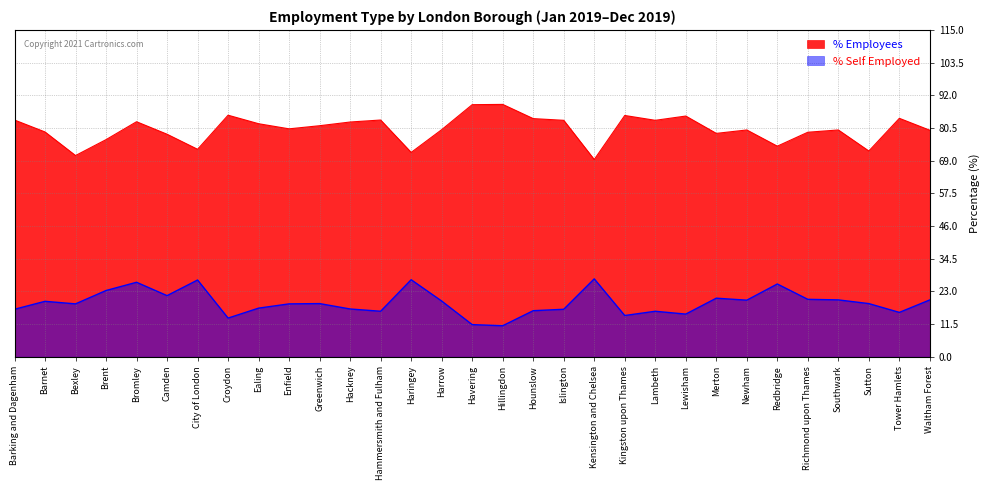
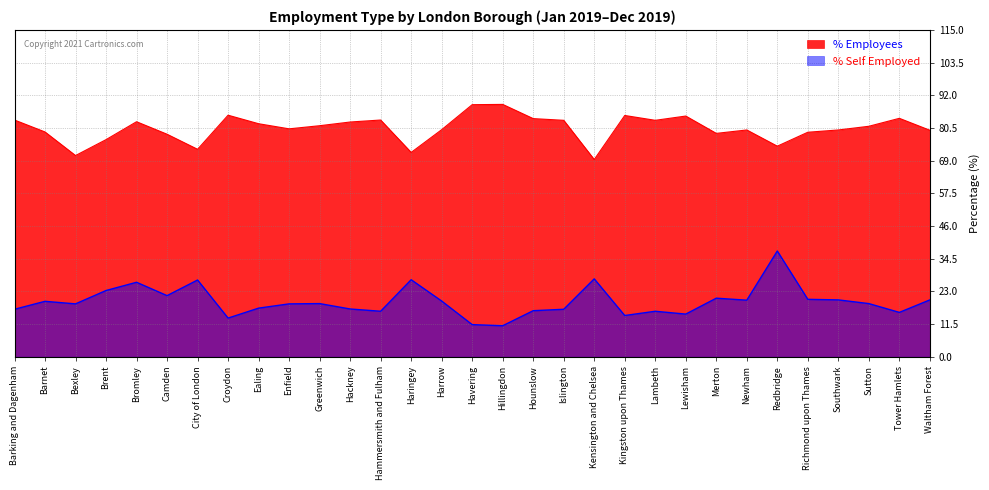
  {
    "% Employees": {
      "Barking and Dagenham": 83,
      "Barnet": 79,
      "Bexley": 71,
      "Brent": 76,
      "Bromley": 83,
      "Camden": 78,
      "City of London": 73,
      "Croydon": 85,
      "Ealing": 82,
      "Enfield": 80,
      "Greenwich": 81,
      "Hackney": 83,
      "Hammersmith and Fulham": 83,
      "Haringey": 72,
      "Harrow": 80,
      "Havering": 89,
      "Hillingdon": 89,
      "Hounslow": 84,
      "Islington": 83,
      "Kensington and Chelsea": 69,
      "Kingston upon Thames": 85,
      "Lambeth": 83,
      "Lewisham": 85,
      "Merton": 79,
      "Newham": 80,
      "Redbridge": 74,
      "Richmond upon Thames": 79,
      "Southwark": 80,
-     "Sutton": 72,
+     "Sutton": 81,
      "Tower Hamlets": 84,
      "Waltham Forest": 80
    },
    "% Self Employed": {
      "Barking and Dagenham": 17,
      "Barnet": 20,
      "Bexley": 19,
      "Brent": 23,
      "Bromley": 26,
      "Camden": 22,
      "City of London": 27,
      "Croydon": 14,
      "Ealing": 17,
      "Enfield": 19,
      "Greenwich": 19,
      "Hackney": 17,
      "Hammersmith and Fulham": 16,
      "Haringey": 27,
      "Harrow": 20,
      "Havering": 11,
      "Hillingdon": 11,
      "Hounslow": 16,
      "Islington": 17,
      "Kensington and Chelsea": 27,
      "Kingston upon Thames": 15,
      "Lambeth": 16,
      "Lewisham": 15,
      "Merton": 21,
      "Newham": 20,
-     "Redbridge": 26,
+     "Redbridge": 37,
      "Richmond upon Thames": 20,
      "Southwark": 20,
      "Sutton": 19,
      "Tower Hamlets": 16,
      "Waltham Forest": 20
    }
  }
